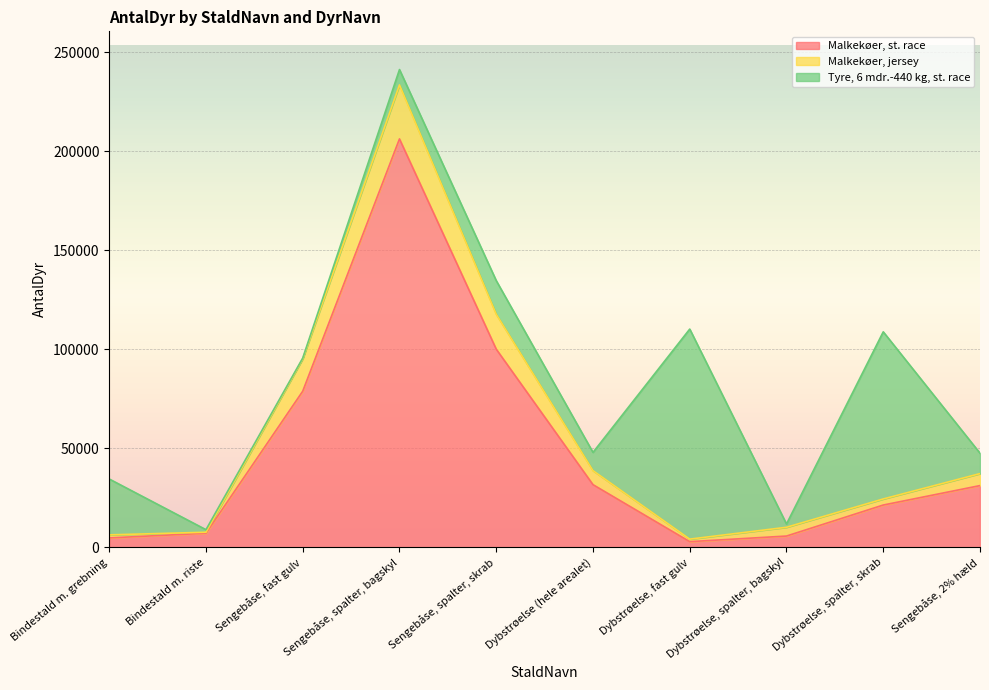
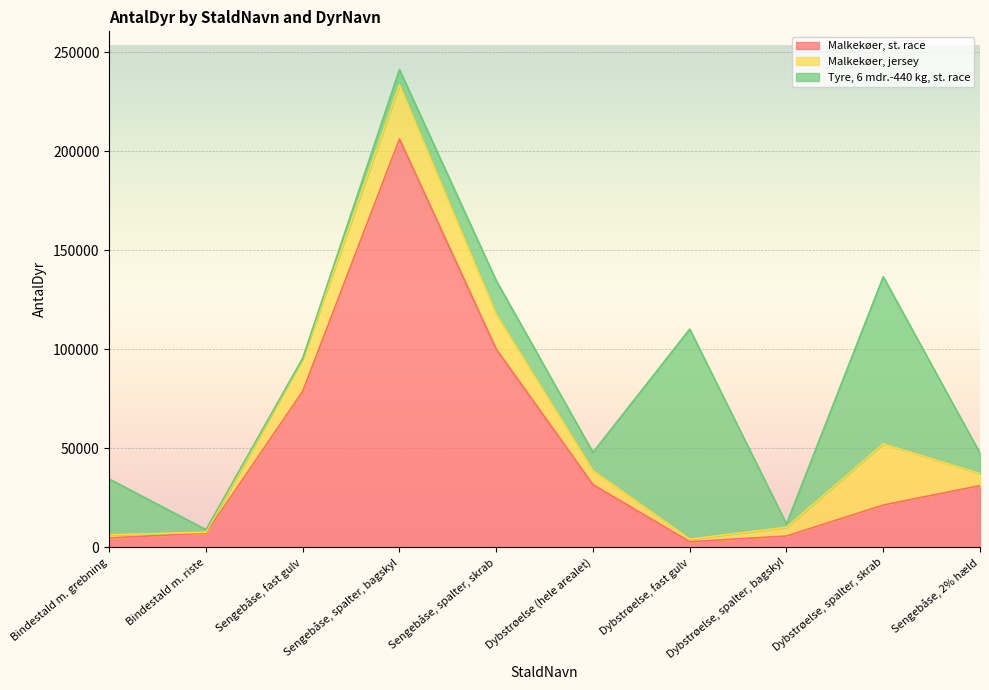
  {
    "Malkekøer, st. race": {
      "Bindestald m. grebning": 5000,
      "Sengebåse, fast gulv": 79000,
      "Sengebåse, spalter, bagskyl": 206000,
      "Sengebåse, spalter, skrab": 100000,
      "Dybstrøelse (hele arealet)": 32000,
      "Dybstrøelse, fast gulv": 3000,
      "Dybstrøelse, spalter, bagskyl": 6000,
      "Dybstrøelse, spalter, skrab": 21000,
      "Sengebåse, 2% hæld": 31000
    },
    "Malkekøer, jersey": {
      "Bindestald m. grebning": 2000,
      "Sengebåse, spalter, bagskyl": 27000,
      "Sengebåse, spalter, skrab": 18000,
      "Dybstrøelse (hele arealet)": 7000,
      "Dybstrøelse, fast gulv": 1000,
      "Dybstrøelse, spalter, bagskyl": 4000,
-     "Dybstrøelse, spalter, skrab": 3000,
+     "Dybstrøelse, spalter, skrab": 31000,
      "Sengebåse, 2% hæld": 6000
    },
    "Tyre, 6 mdr.-440 kg, st. race": {
      "Bindestald m. grebning": 28000,
      "Sengebåse, spalter, bagskyl": 8000,
      "Sengebåse, spalter, skrab": 17000,
      "Dybstrøelse (hele arealet)": 9000,
      "Dybstrøelse, fast gulv": 106000,
      "Dybstrøelse, spalter, bagskyl": 2000,
      "Dybstrøelse, spalter, skrab": 84000,
      "Sengebåse, 2% hæld": 10000
    }
  }
